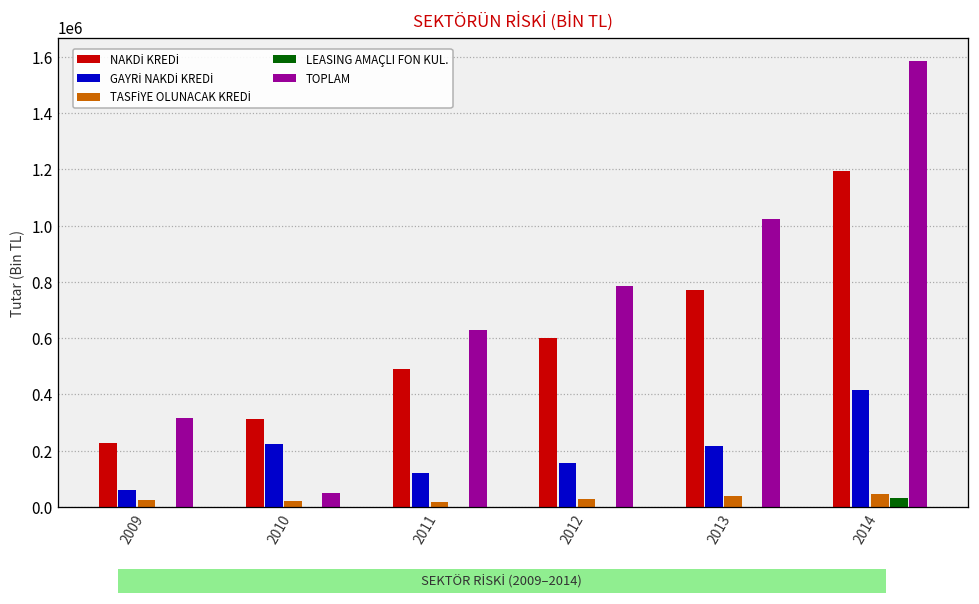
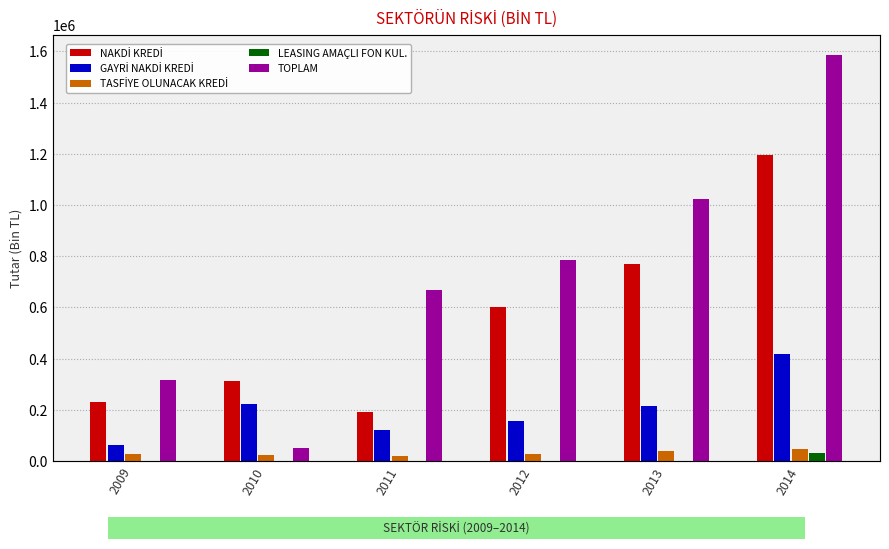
  {
    "NAKDİ KREDİ": {
      "2009": 230000,
      "2010": 310000,
-     "2011": 490000,
+     "2011": 190000,
      "2012": 600000,
      "2013": 770000,
      "2014": 1190000
    },
    "GAYRİ NAKDİ KREDİ": {
      "2009": 60000,
      "2010": 220000,
      "2011": 120000,
      "2012": 160000,
      "2013": 220000,
      "2014": 420000
    },
    "TASFİYE OLUNACAK KREDİ": {
      "2009": 30000,
      "2010": 20000,
      "2011": 20000,
      "2012": 30000,
      "2013": 40000,
      "2014": 50000
    },
    "LEASING AMAÇLI FON KUL.": {
      "2009": 0,
      "2010": 0,
      "2011": 0,
      "2012": 0,
      "2013": 0,
      "2014": 30000
    },
    "TOPLAM": {
      "2009": 320000,
      "2010": 50000,
-     "2011": 630000,
+     "2011": 670000,
      "2012": 790000,
      "2013": 1020000,
      "2014": 1590000
    }
  }
